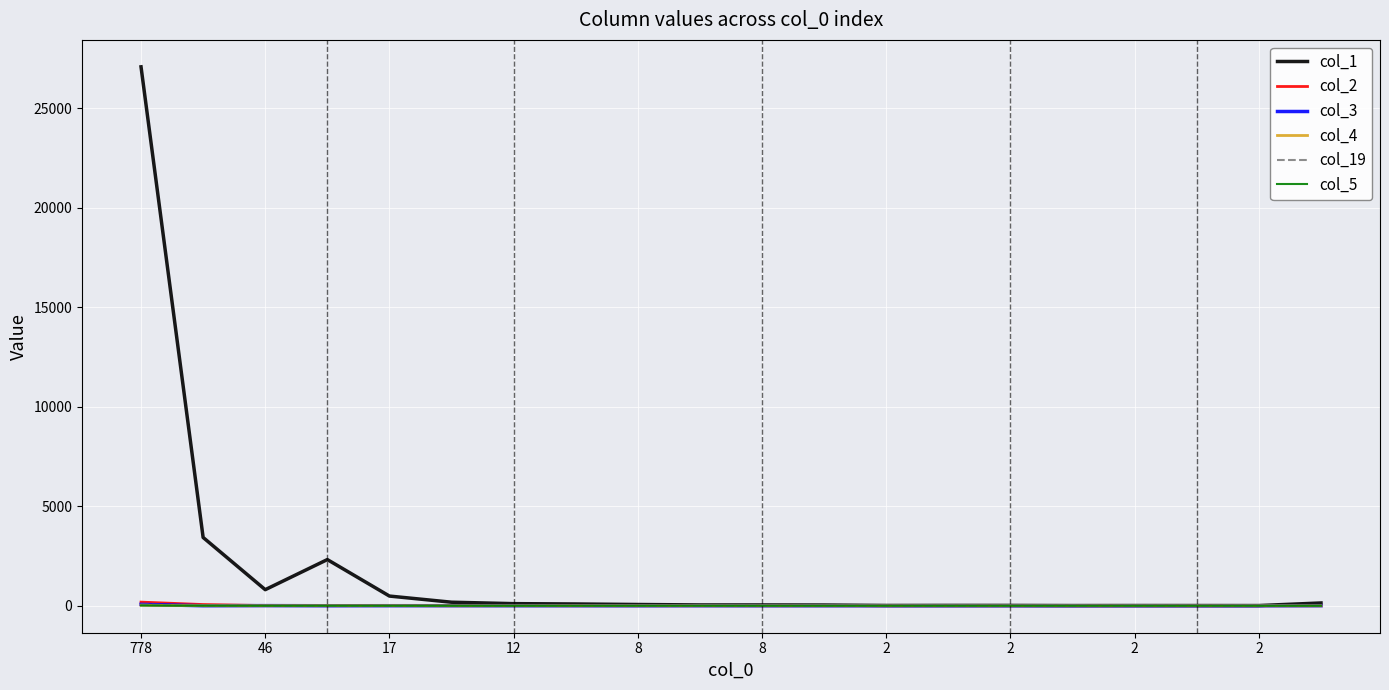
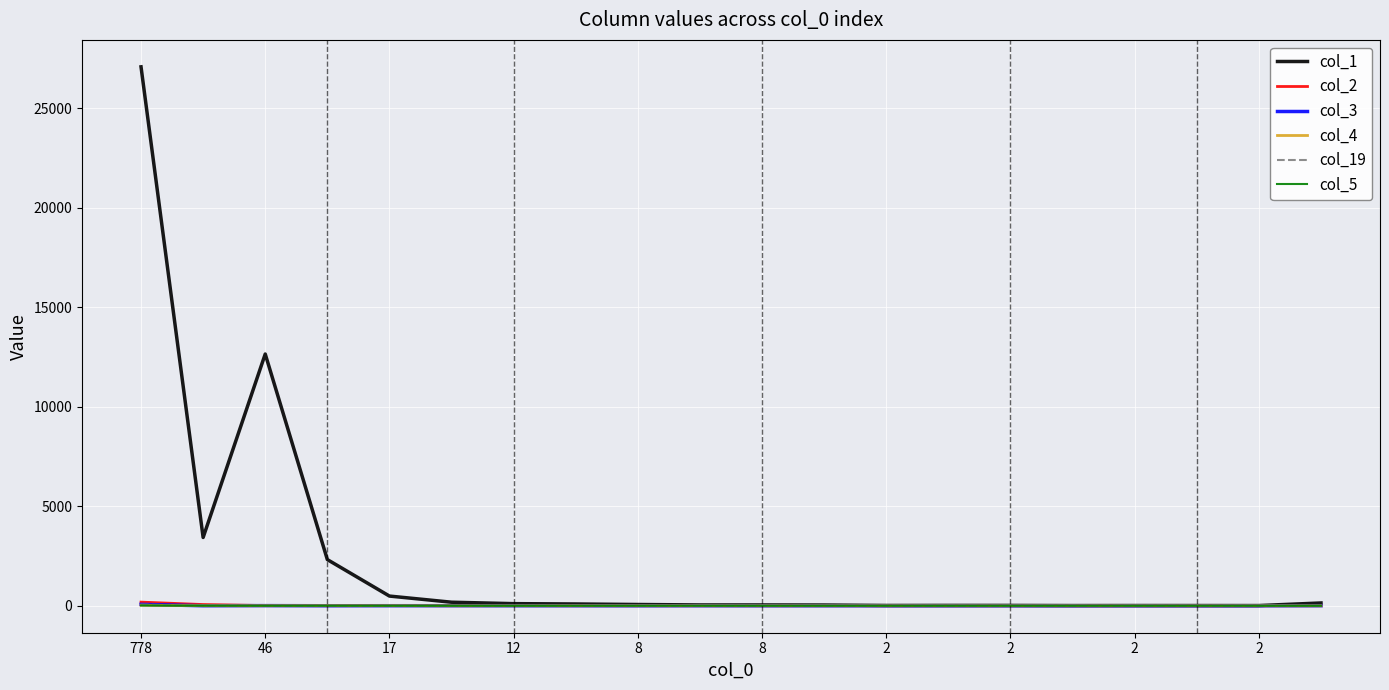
  {
    "col_1": {
      "778": 27100,
-     "46": 800
+     "46": 12700
    }
  }
